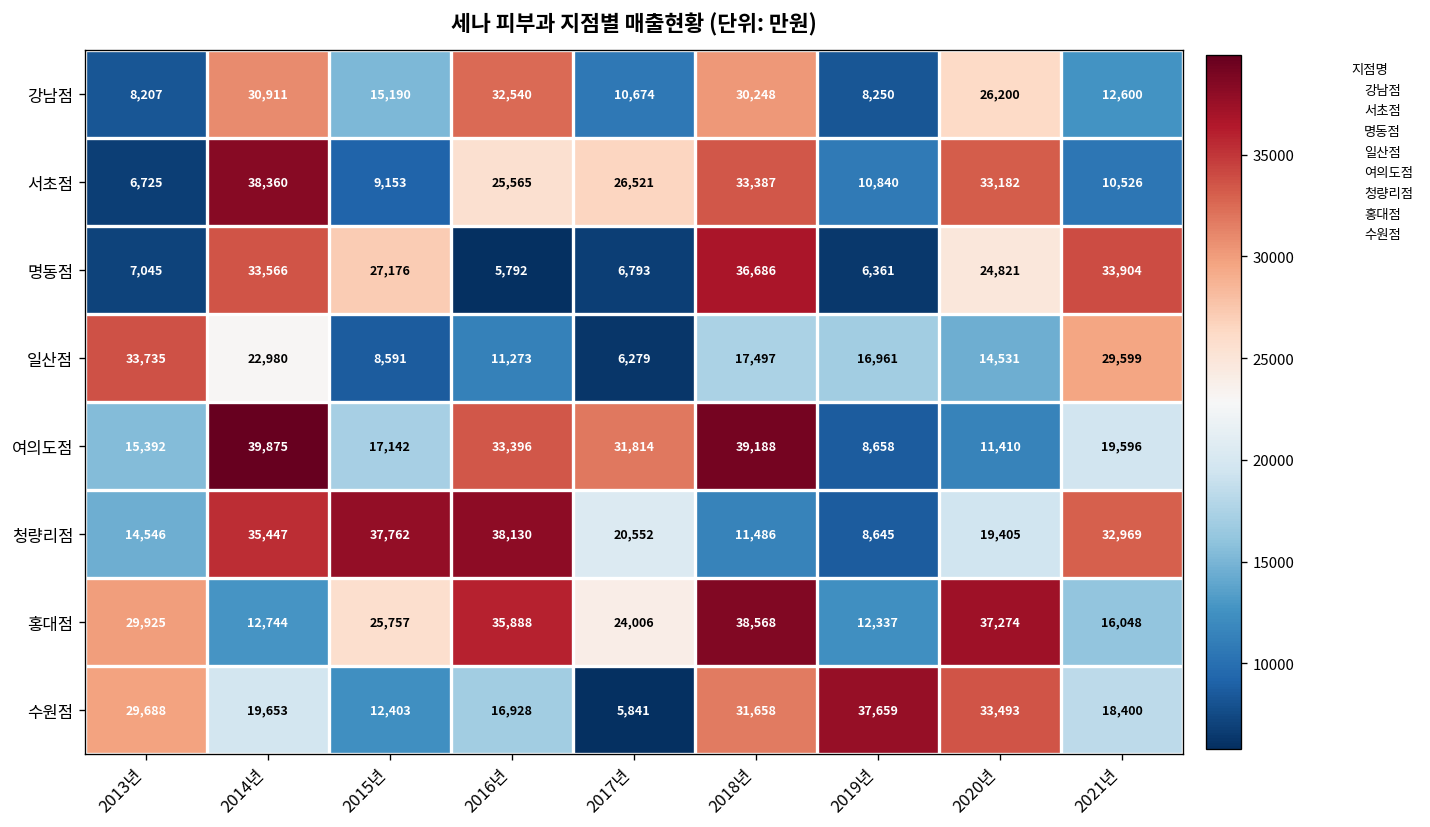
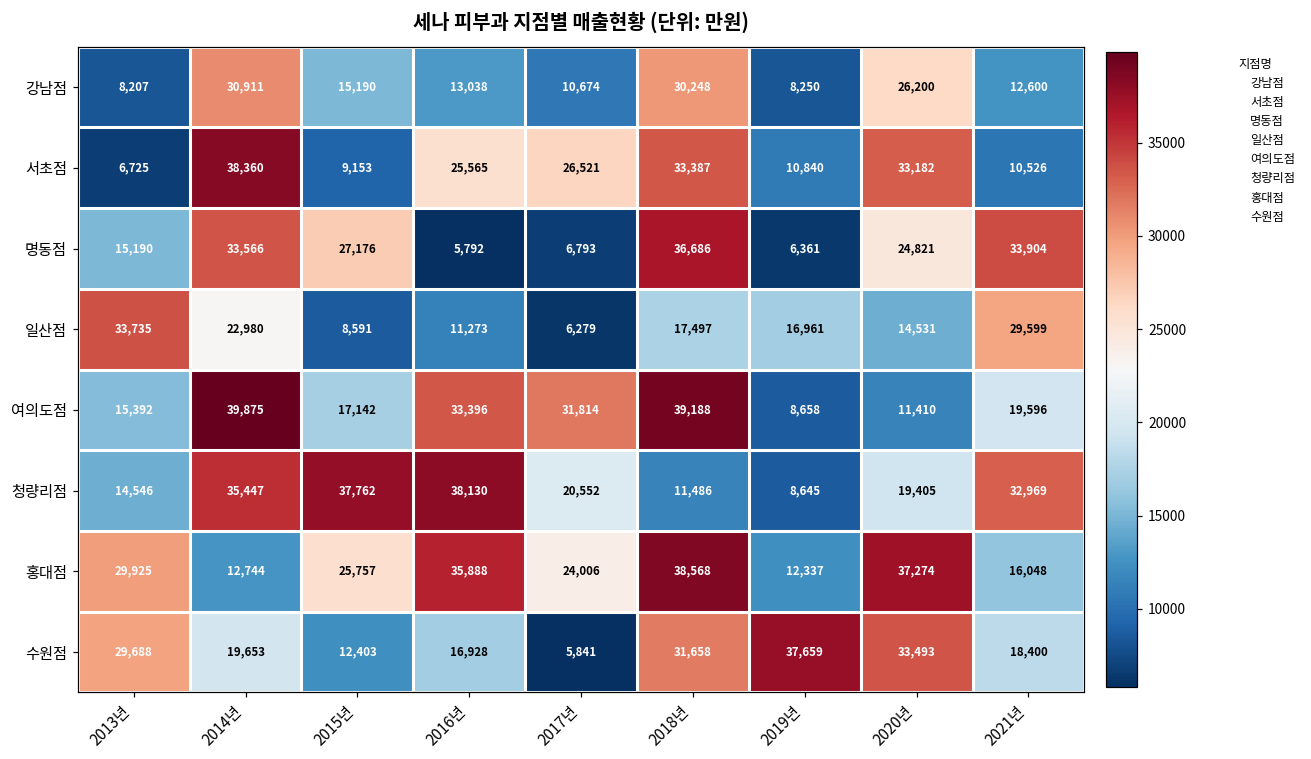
  {
    "강남점": {
      "2013년": "8,207",
      "2014년": "30,911",
      "2015년": "15,190",
-     "2016년": "32,540",
+     "2016년": "13,038",
      "2017년": "10,674",
      "2018년": "30,248",
      "2019년": "8,250",
      "2020년": "26,200",
      "2021년": "12,600"
    },
    "서초점": {
      "2013년": "6,725",
      "2014년": "38,360",
      "2015년": "9,153",
      "2016년": "25,565",
      "2017년": "26,521",
      "2018년": "33,387",
      "2019년": "10,840",
      "2020년": "33,182",
      "2021년": "10,526"
    },
    "명동점": {
-     "2013년": "7,045",
+     "2013년": "15,190",
      "2014년": "33,566",
      "2015년": "27,176",
      "2016년": "5,792",
      "2017년": "6,793",
      "2018년": "36,686",
      "2019년": "6,361",
      "2020년": "24,821",
      "2021년": "33,904"
    },
    "일산점": {
      "2013년": "33,735",
      "2014년": "22,980",
      "2015년": "8,591",
      "2016년": "11,273",
      "2017년": "6,279",
      "2018년": "17,497",
      "2019년": "16,961",
      "2020년": "14,531",
      "2021년": "29,599"
    },
    "여의도점": {
      "2013년": "15,392",
      "2014년": "39,875",
      "2015년": "17,142",
      "2016년": "33,396",
      "2017년": "31,814",
      "2018년": "39,188",
      "2019년": "8,658",
      "2020년": "11,410",
      "2021년": "19,596"
    },
    "청량리점": {
      "2013년": "14,546",
      "2014년": "35,447",
      "2015년": "37,762",
      "2016년": "38,130",
      "2017년": "20,552",
      "2018년": "11,486",
      "2019년": "8,645",
      "2020년": "19,405",
      "2021년": "32,969"
    },
    "홍대점": {
      "2013년": "29,925",
      "2014년": "12,744",
      "2015년": "25,757",
      "2016년": "35,888",
      "2017년": "24,006",
      "2018년": "38,568",
      "2019년": "12,337",
      "2020년": "37,274",
      "2021년": "16,048"
    },
    "수원점": {
      "2013년": "29,688",
      "2014년": "19,653",
      "2015년": "12,403",
      "2016년": "16,928",
      "2017년": "5,841",
      "2018년": "31,658",
      "2019년": "37,659",
      "2020년": "33,493",
      "2021년": "18,400"
    }
  }
